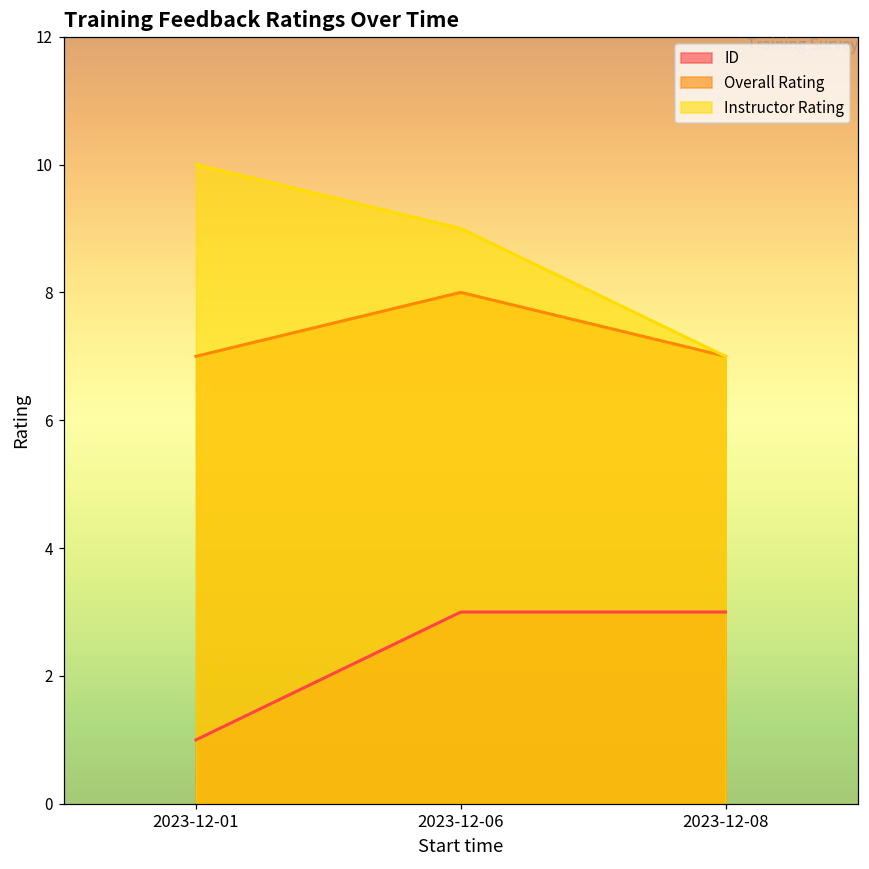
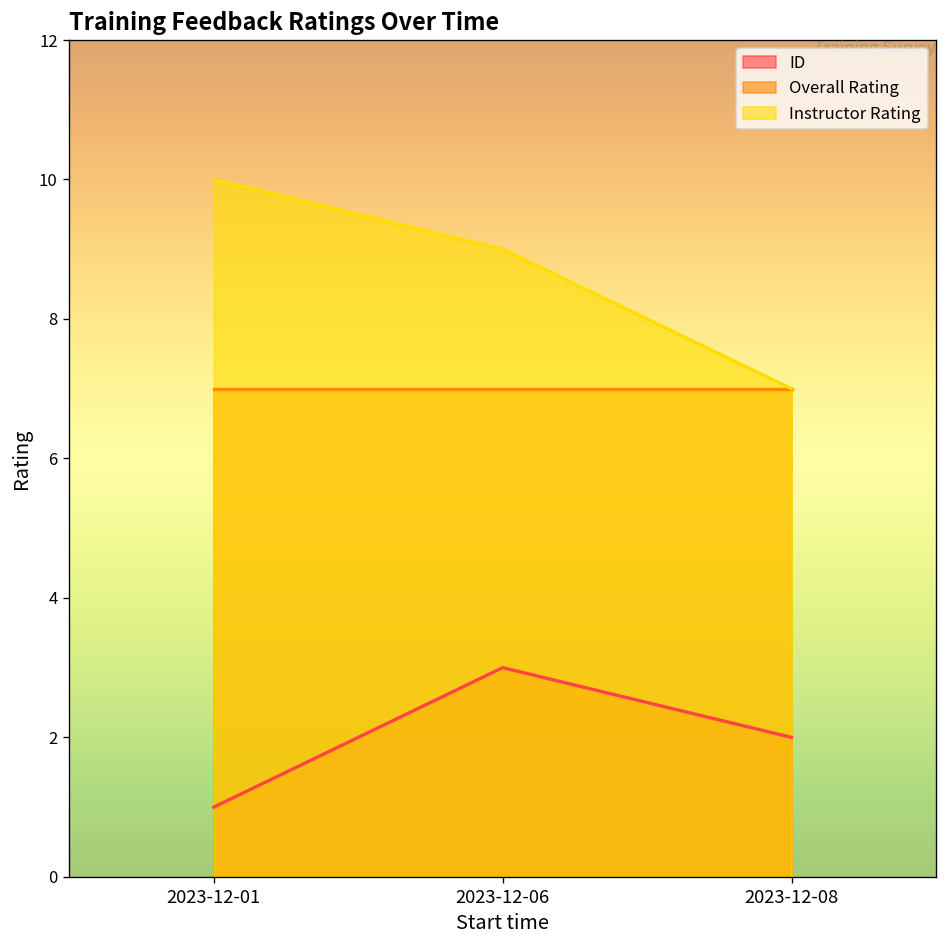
  {
    "ID": {
      "2023-12-01": 1,
      "2023-12-06": 3,
-     "2023-12-08": 3
+     "2023-12-08": 2
    },
    "Overall Rating": {
      "2023-12-01": 7,
-     "2023-12-06": 8
+     "2023-12-06": 7
    },
    "Instructor Rating": {
      "2023-12-01": 10,
      "2023-12-06": 9
    }
  }
